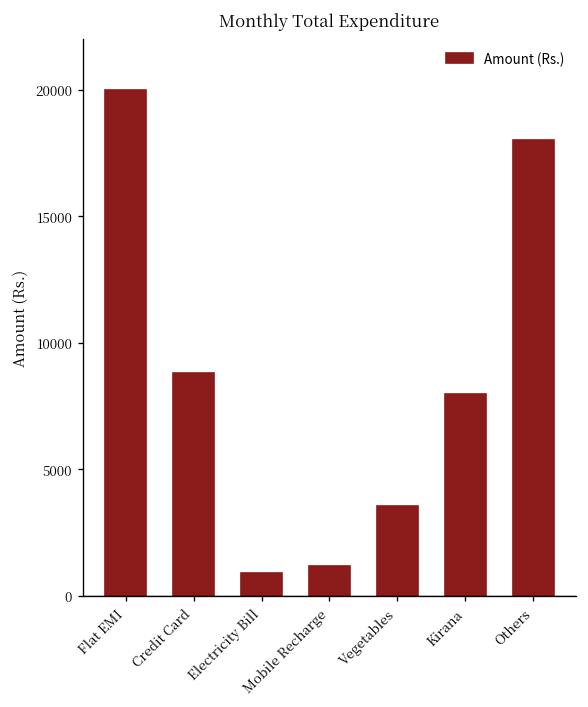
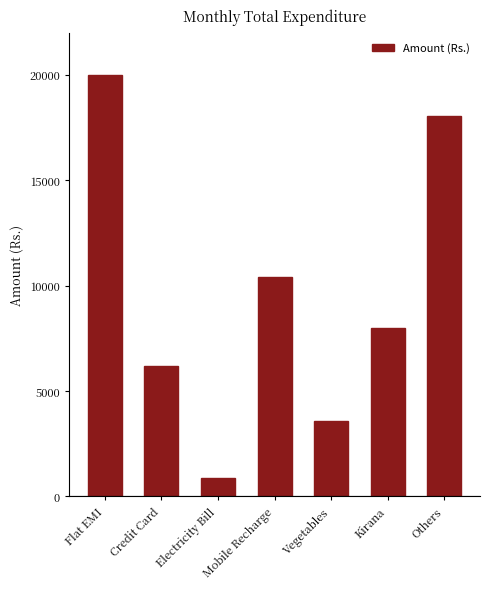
  {
    "Flat EMI": 20000,
-   "Credit Card": 8800,
+   "Credit Card": 6200,
    "Electricity Bill": 900,
-   "Mobile Recharge": 1200,
+   "Mobile Recharge": 10400,
    "Vegetables": 3600,
    "Kirana": 8000,
    "Others": 18000
  }
